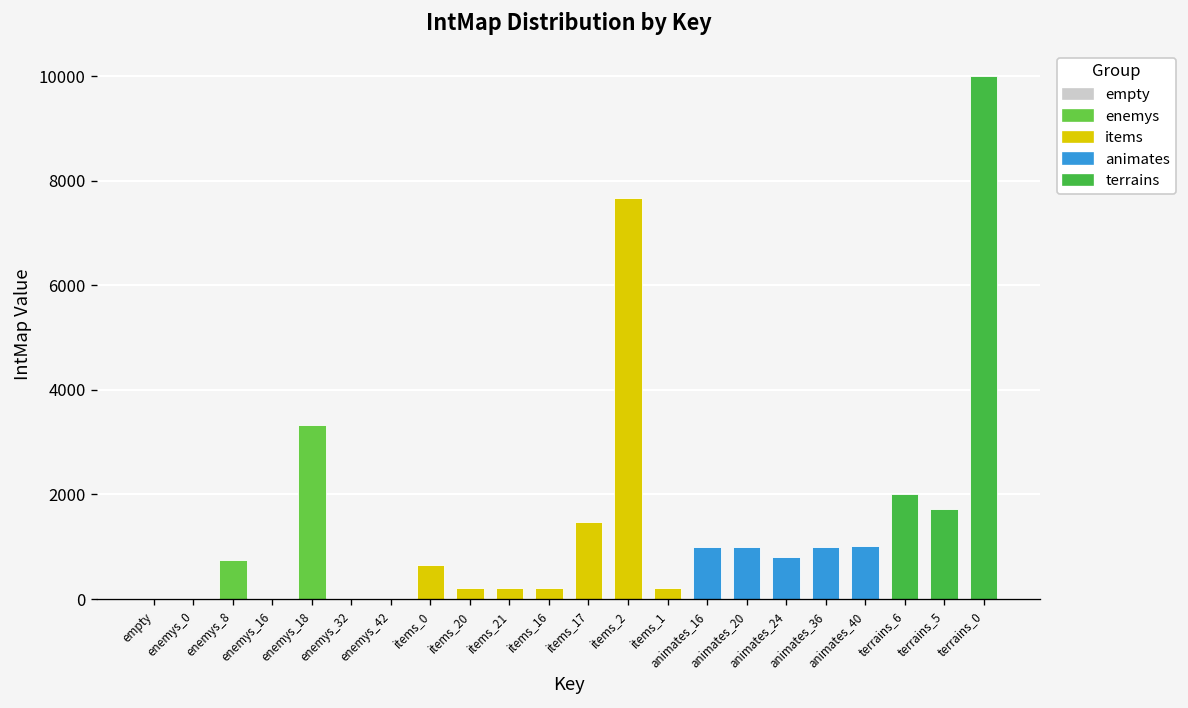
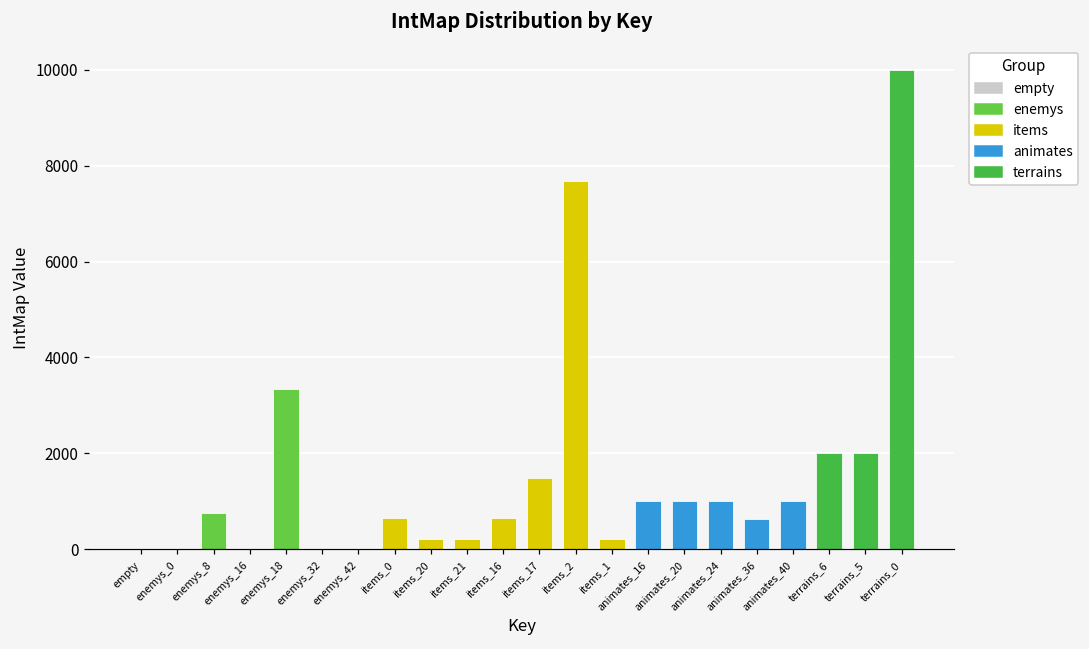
  {
    "empty": 0,
    "enemys_8": 800,
    "enemys_18": 3300,
    "items_0": 700,
    "items_20": 200,
    "items_21": 200,
-   "items_16": 200,
+   "items_16": 600,
    "items_17": 1500,
    "items_2": 7700,
    "items_1": 200,
    "animates_16": 1000,
    "animates_20": 1000,
-   "animates_24": 800,
-   "animates_36": 1000,
+   "animates_24": 1000,
+   "animates_36": 600,
    "animates_40": 1000,
    "terrains_6": 2000,
-   "terrains_5": 1700,
+   "terrains_5": 2000,
    "terrains_0": 10000
  }
